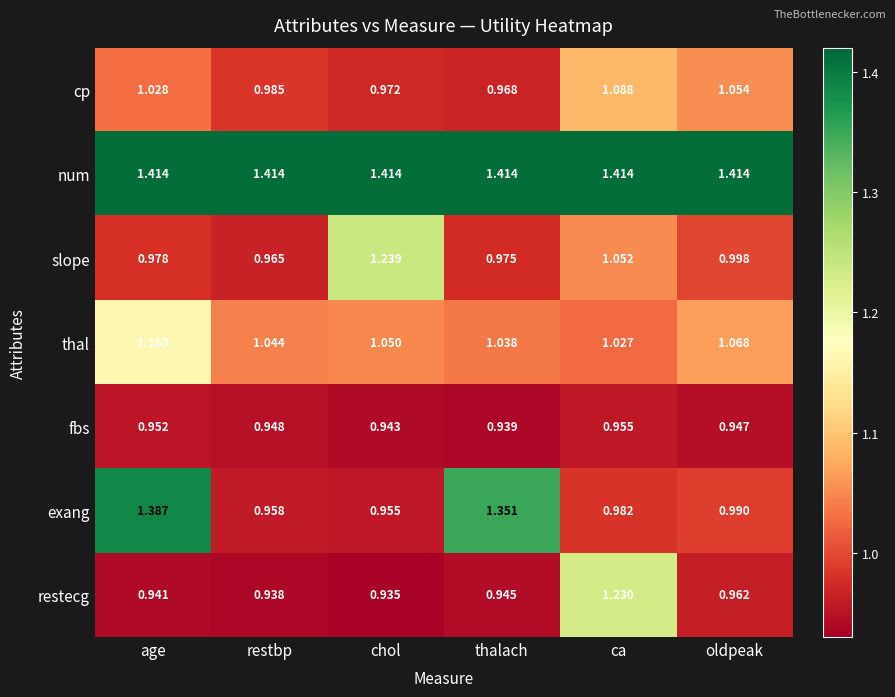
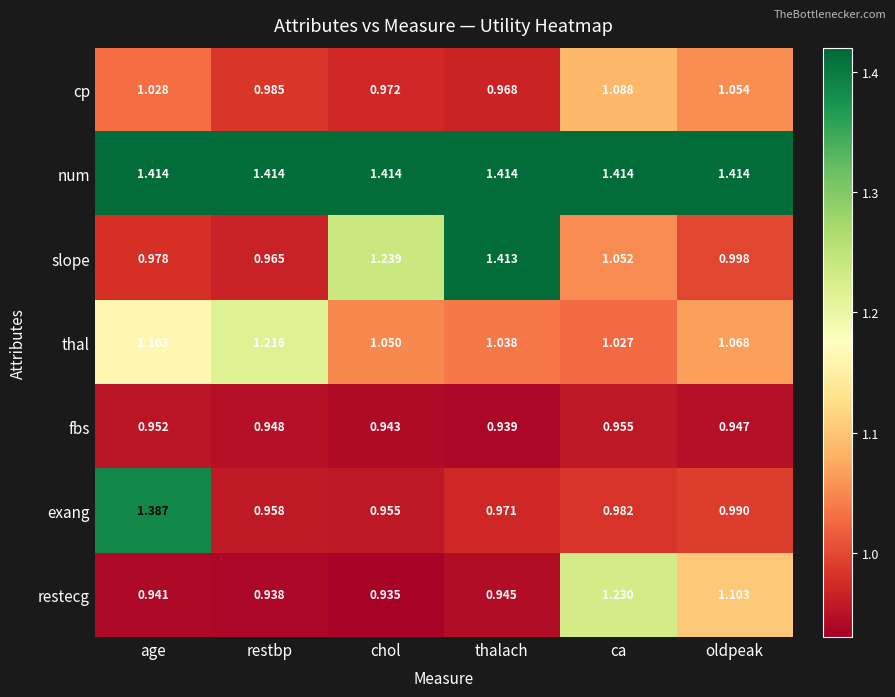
  {
    "cp": {
      "age": 1.028,
      "restbp": 0.985,
      "chol": 0.972,
      "thalach": 0.968,
      "ca": 1.088,
      "oldpeak": 1.054
    },
    "num": {
      "age": 1.414,
      "restbp": 1.414,
      "chol": 1.414,
      "thalach": 1.414,
      "ca": 1.414,
      "oldpeak": 1.414
    },
    "slope": {
      "age": 0.978,
      "restbp": 0.965,
      "chol": 1.239,
-     "thalach": 0.975,
+     "thalach": 1.413,
      "ca": 1.052,
      "oldpeak": 0.998
    },
    "thal": {
      "age": 1.163,
-     "restbp": 1.044,
+     "restbp": 1.216,
      "chol": 1.050,
      "thalach": 1.038,
      "ca": 1.027,
      "oldpeak": 1.068
    },
    "fbs": {
      "age": 0.952,
      "restbp": 0.948,
      "chol": 0.943,
      "thalach": 0.939,
      "ca": 0.955,
      "oldpeak": 0.947
    },
    "exang": {
      "age": 1.387,
      "restbp": 0.958,
      "chol": 0.955,
-     "thalach": 1.351,
+     "thalach": 0.971,
      "ca": 0.982,
      "oldpeak": 0.990
    },
    "restecg": {
      "age": 0.941,
      "restbp": 0.938,
      "chol": 0.935,
      "thalach": 0.945,
      "ca": 1.230,
-     "oldpeak": 0.962
+     "oldpeak": 1.103
    }
  }
